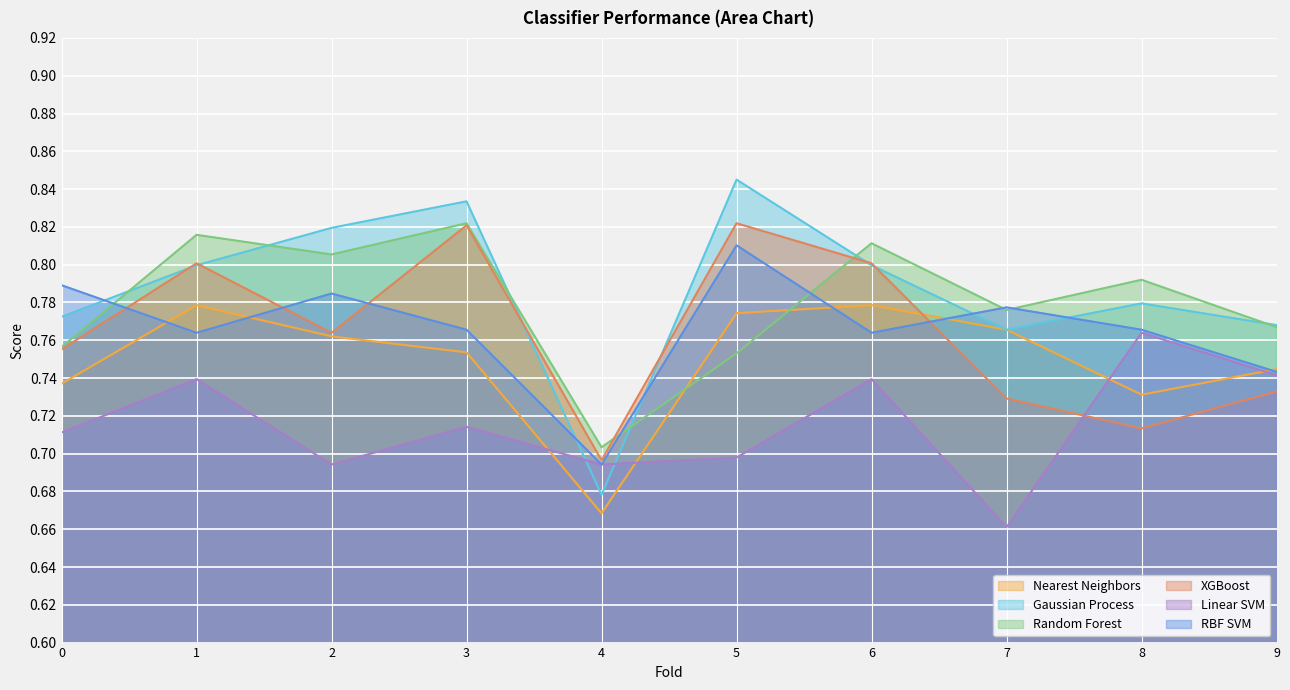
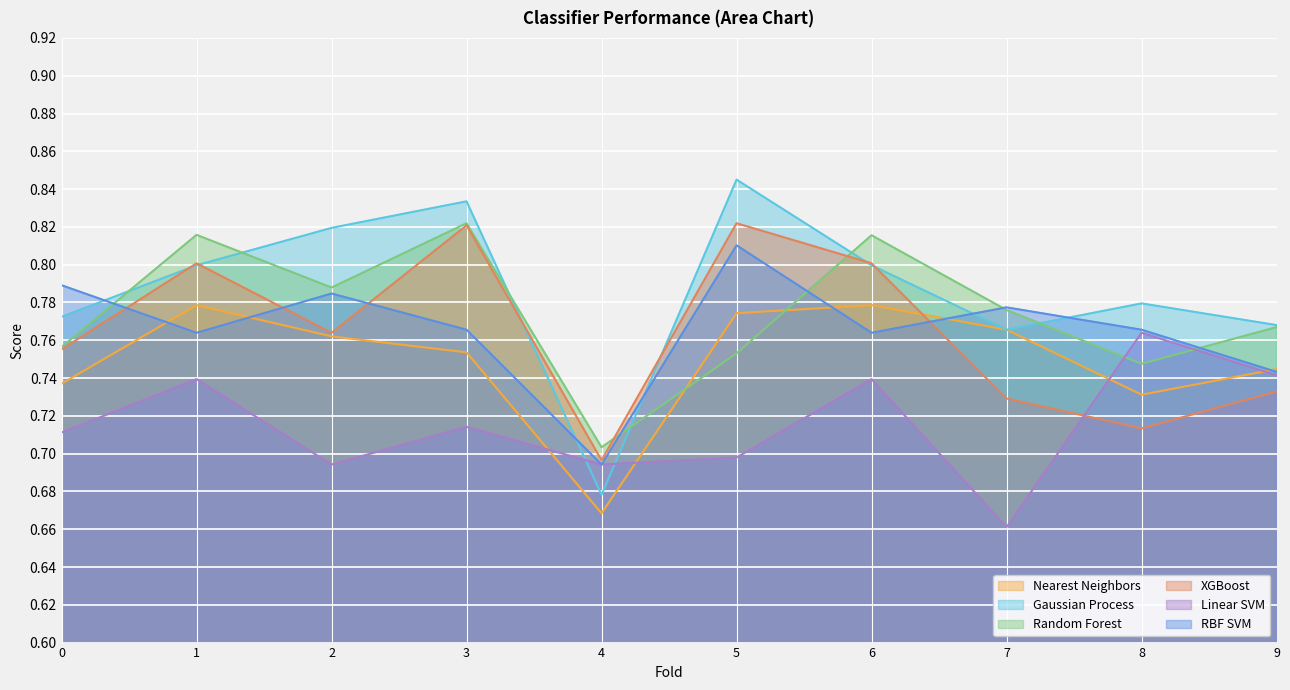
  {
    "Random Forest": {
      "1": 0.816,
-     "2": 0.805,
+     "2": 0.788,
      "4": 0.703,
      "5": 0.753,
-     "6": 0.811,
+     "6": 0.816,
      "7": 0.776,
-     "8": 0.792
+     "8": 0.748
    }
  }
